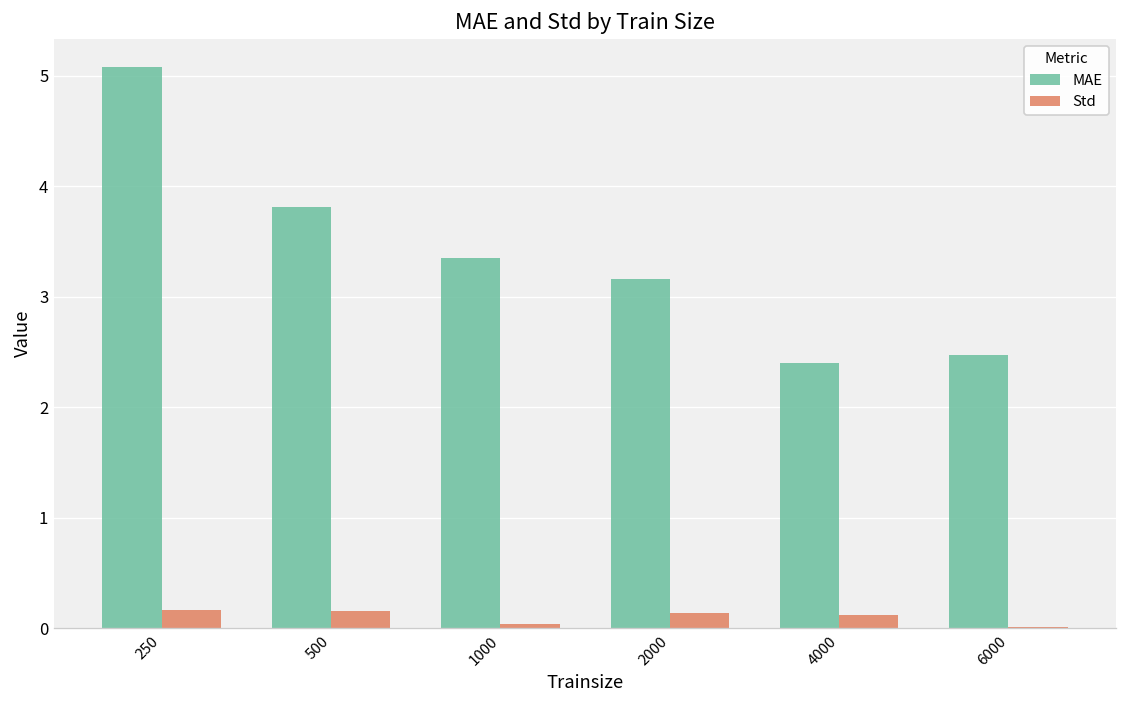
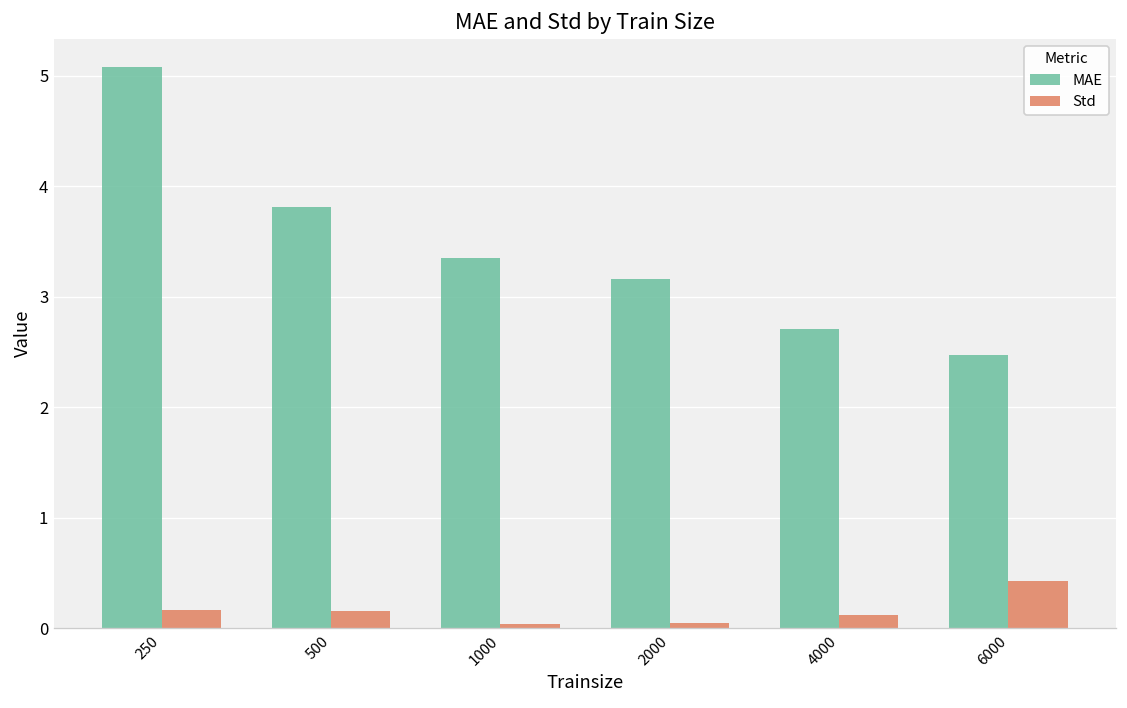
  {
    "MAE": {
      "250": 5.1,
      "500": 3.8,
      "1000": 3.3,
      "2000": 3.2,
-     "4000": 2.4,
+     "4000": 2.7,
      "6000": 2.5
    },
    "Std": {
      "250": 0.2,
      "500": 0.2,
      "1000": 0.0,
-     "2000": 0.14,
+     "2000": 0.05,
      "4000": 0.1,
-     "6000": 0.0
+     "6000": 0.4
    }
  }
